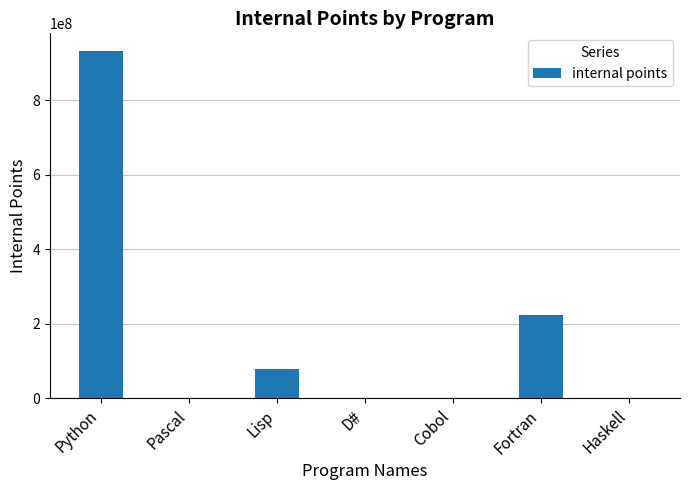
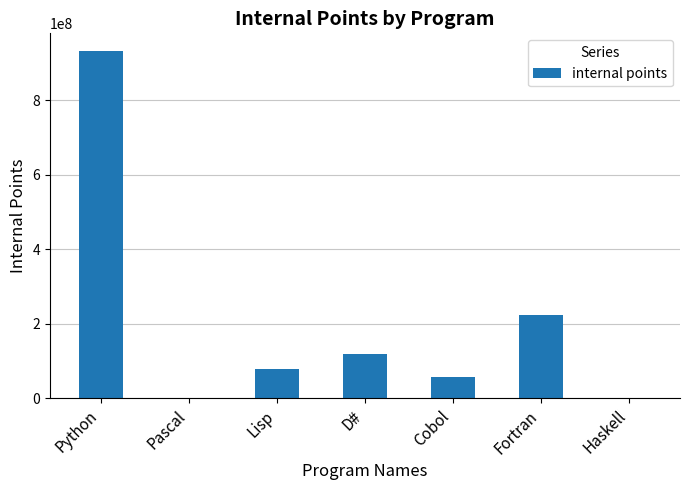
  {
    "Python": 930000000,
    "Lisp": 80000000,
-   "D#": 0,
-   "Cobol": 0,
+   "D#": 120000000,
+   "Cobol": 60000000,
    "Fortran": 220000000
  }
